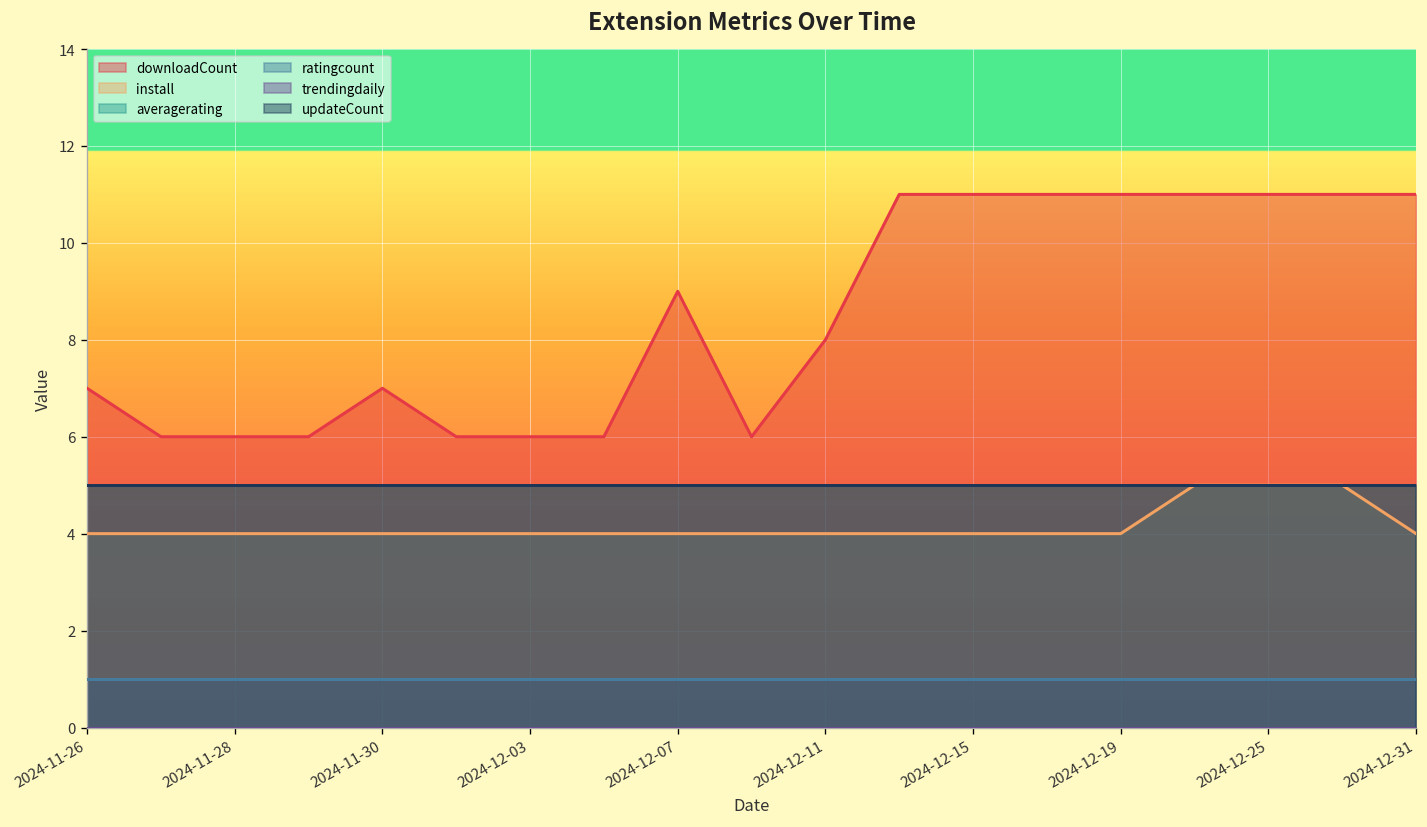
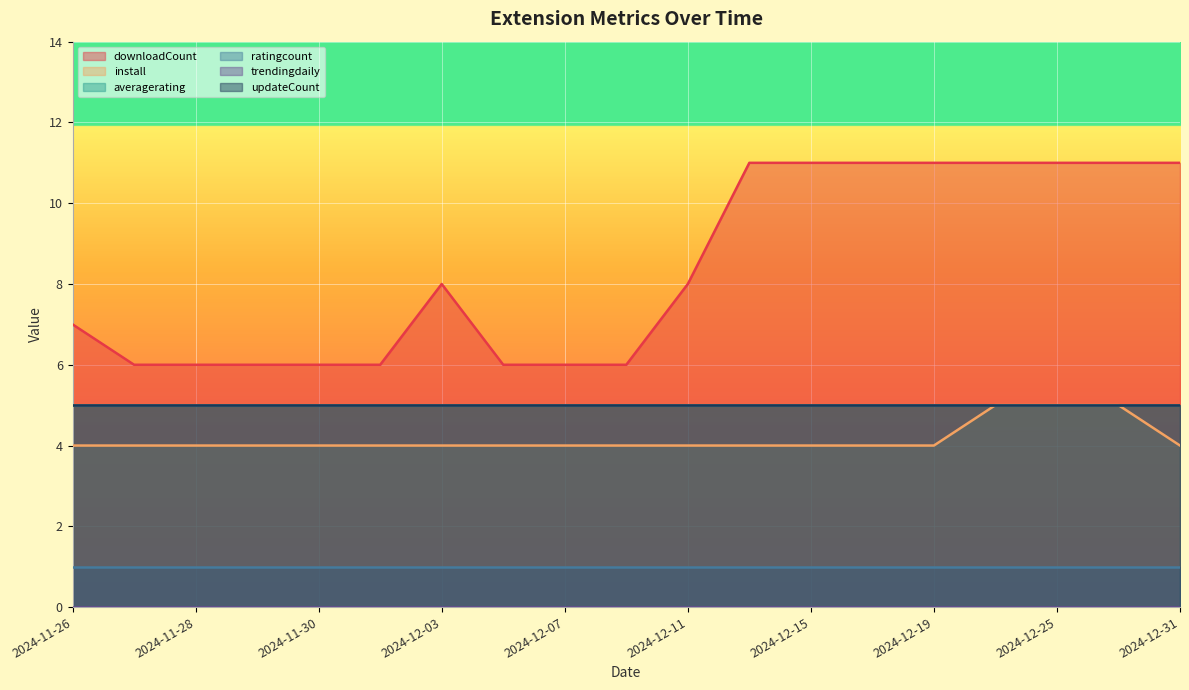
  {
    "downloadCount": {
      "2024-11-26": 7,
      "2024-11-28": 6,
-     "2024-11-30": 7,
-     "2024-12-03": 6,
-     "2024-12-07": 9,
+     "2024-11-30": 6,
+     "2024-12-03": 8,
+     "2024-12-07": 6,
      "2024-12-11": 8,
      "2024-12-15": 11,
      "2024-12-19": 11,
      "2024-12-25": 11,
      "2024-12-31": 11
    },
    "install": {
      "2024-11-26": 4,
      "2024-11-28": 4,
      "2024-11-30": 4,
      "2024-12-03": 4,
      "2024-12-07": 4,
      "2024-12-11": 4,
      "2024-12-15": 4,
      "2024-12-19": 4,
      "2024-12-31": 4
    },
    "updateCount": {
      "2024-11-26": 5,
      "2024-11-28": 5,
      "2024-11-30": 5,
      "2024-12-03": 5,
      "2024-12-07": 5,
      "2024-12-11": 5,
      "2024-12-15": 5,
      "2024-12-19": 5,
      "2024-12-31": 5
    }
  }
